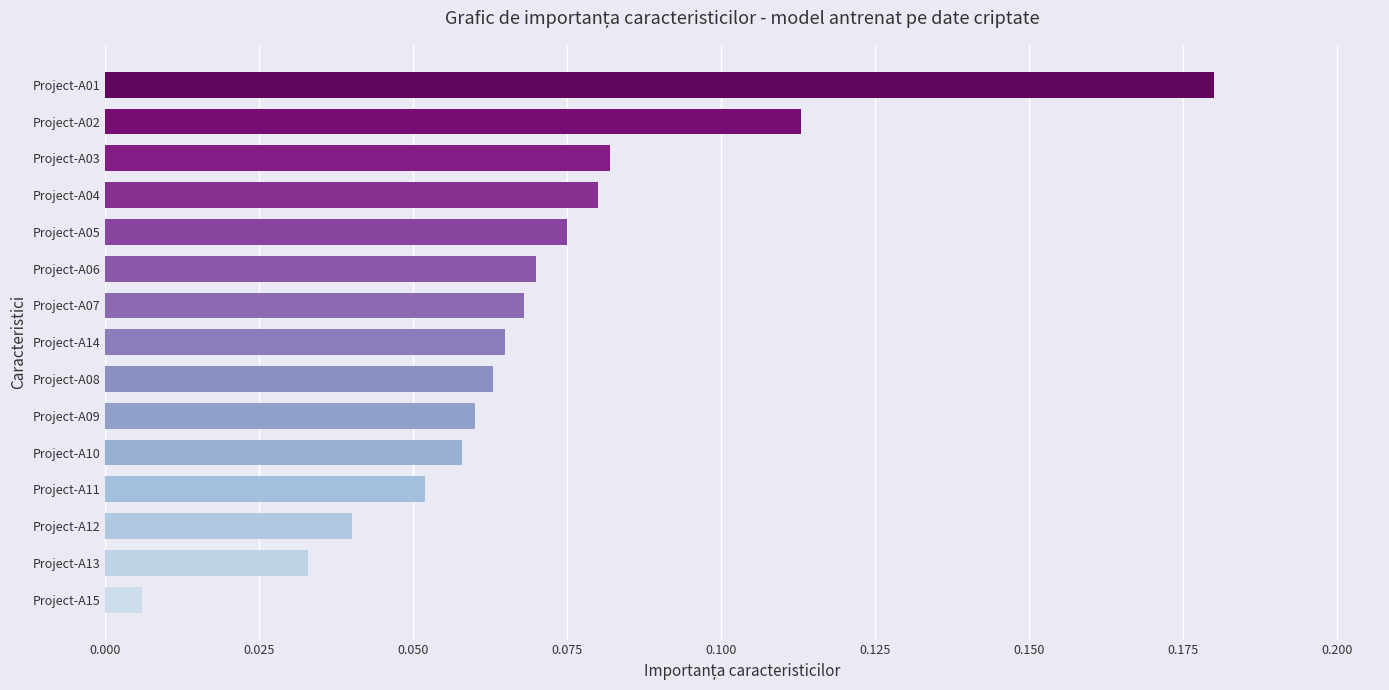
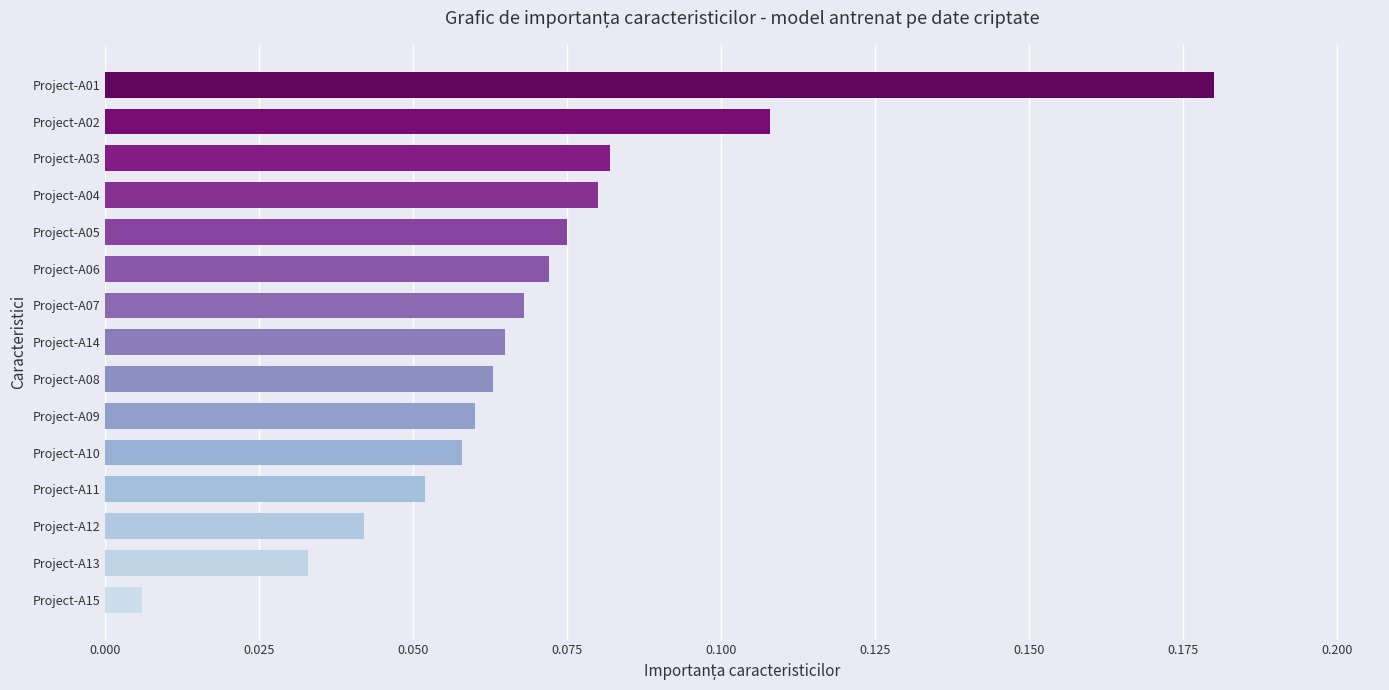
  {
    "Project-A01": 0.180,
-   "Project-A02": 0.113,
+   "Project-A02": 0.108,
    "Project-A03": 0.082,
    "Project-A04": 0.080,
    "Project-A05": 0.075,
-   "Project-A06": 0.070,
+   "Project-A06": 0.072,
    "Project-A07": 0.068,
    "Project-A14": 0.065,
    "Project-A08": 0.063,
    "Project-A09": 0.060,
    "Project-A10": 0.058,
    "Project-A11": 0.052,
-   "Project-A12": 0.040,
+   "Project-A12": 0.042,
    "Project-A13": 0.033,
    "Project-A15": 0.006
  }
